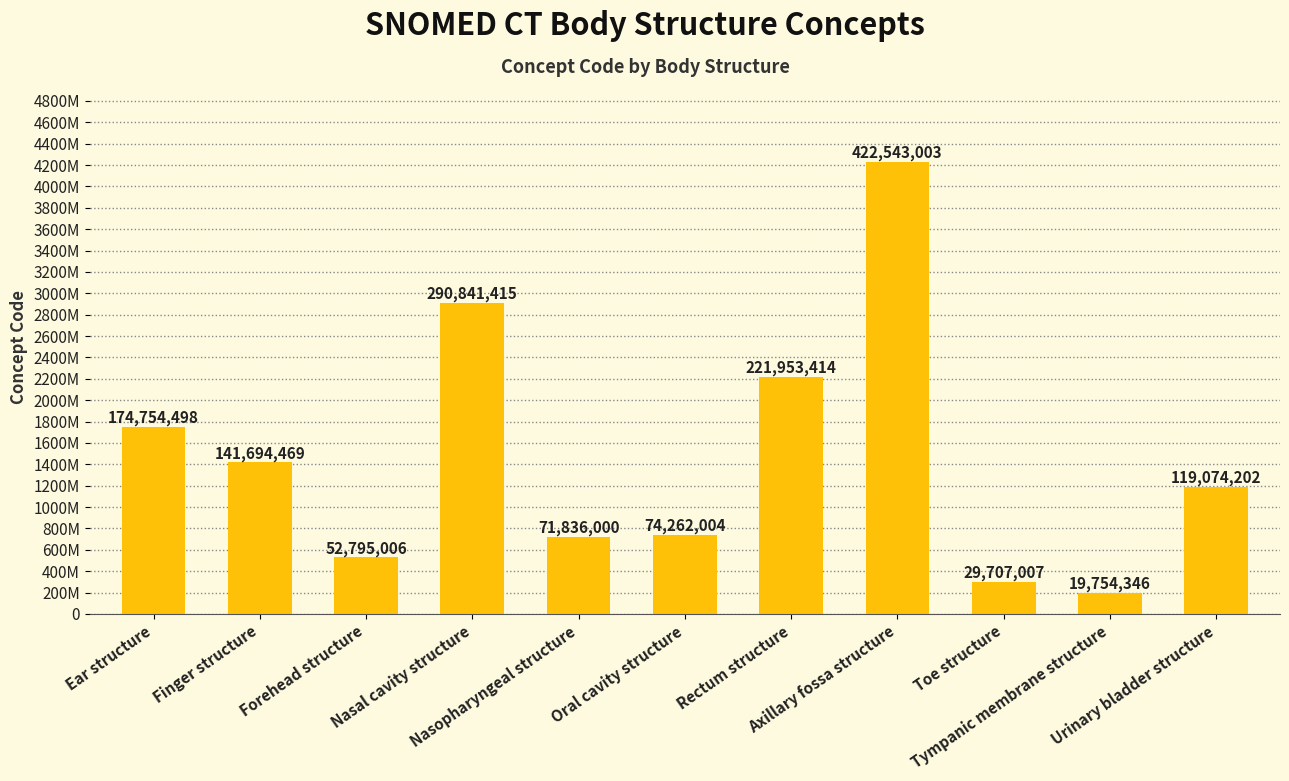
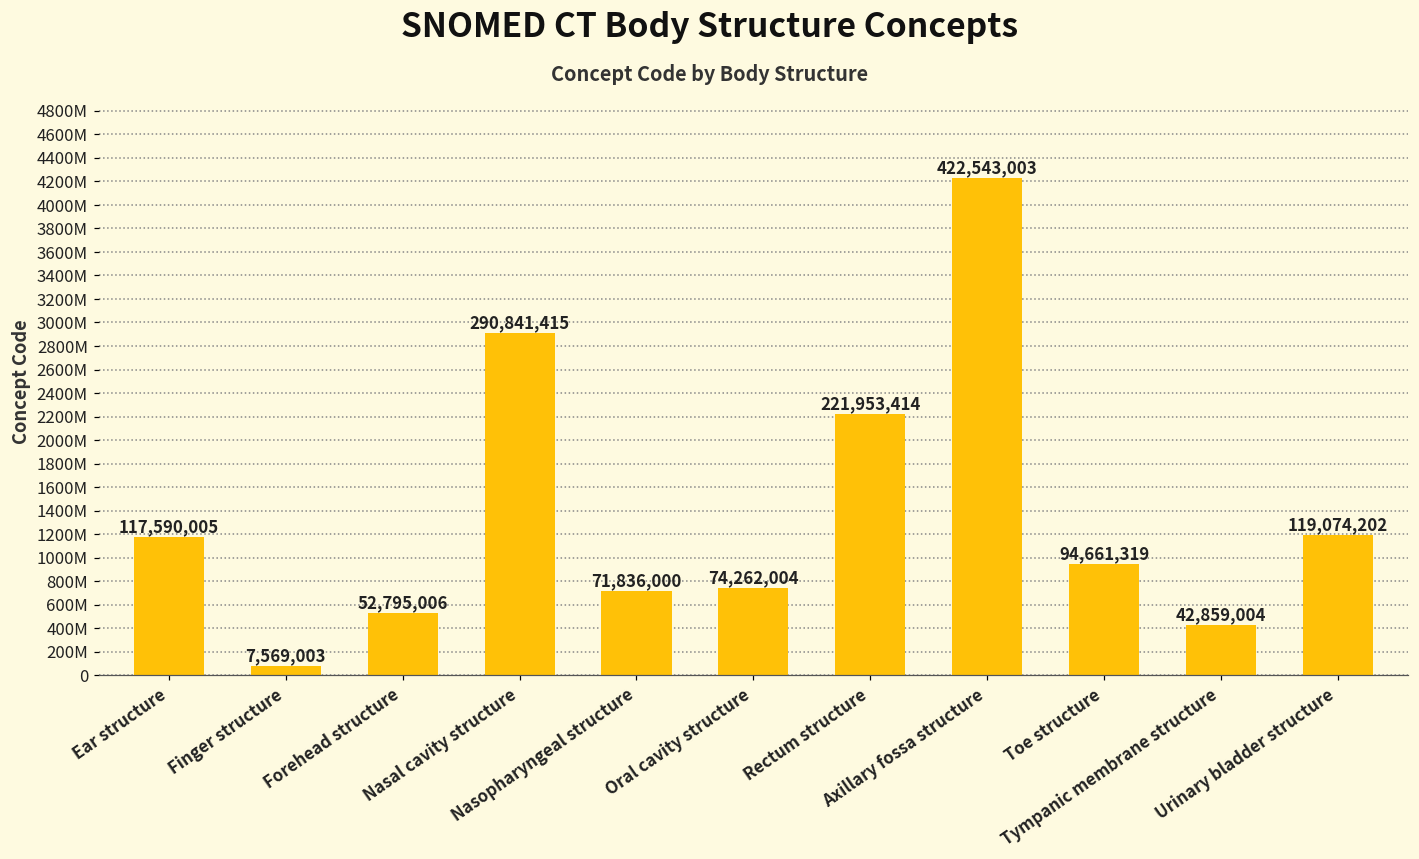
  {
-   "Ear structure": "174,754,498",
-   "Finger structure": "141,694,469",
+   "Ear structure": "117,590,005",
+   "Finger structure": "7,569,003",
    "Forehead structure": "52,795,006",
    "Nasal cavity structure": "290,841,415",
    "Nasopharyngeal structure": "71,836,000",
    "Oral cavity structure": "74,262,004",
    "Rectum structure": "221,953,414",
    "Axillary fossa structure": "422,543,003",
-   "Toe structure": "29,707,007",
-   "Tympanic membrane structure": "19,754,346",
+   "Toe structure": "94,661,319",
+   "Tympanic membrane structure": "42,859,004",
    "Urinary bladder structure": "119,074,202"
  }
